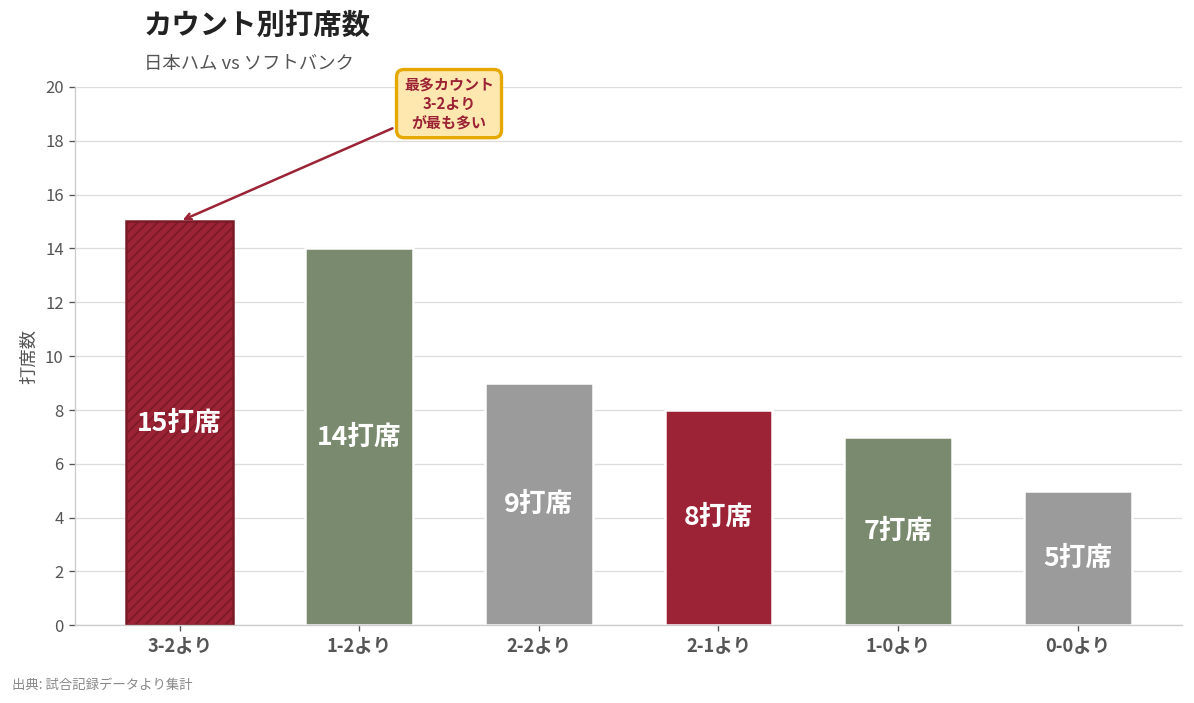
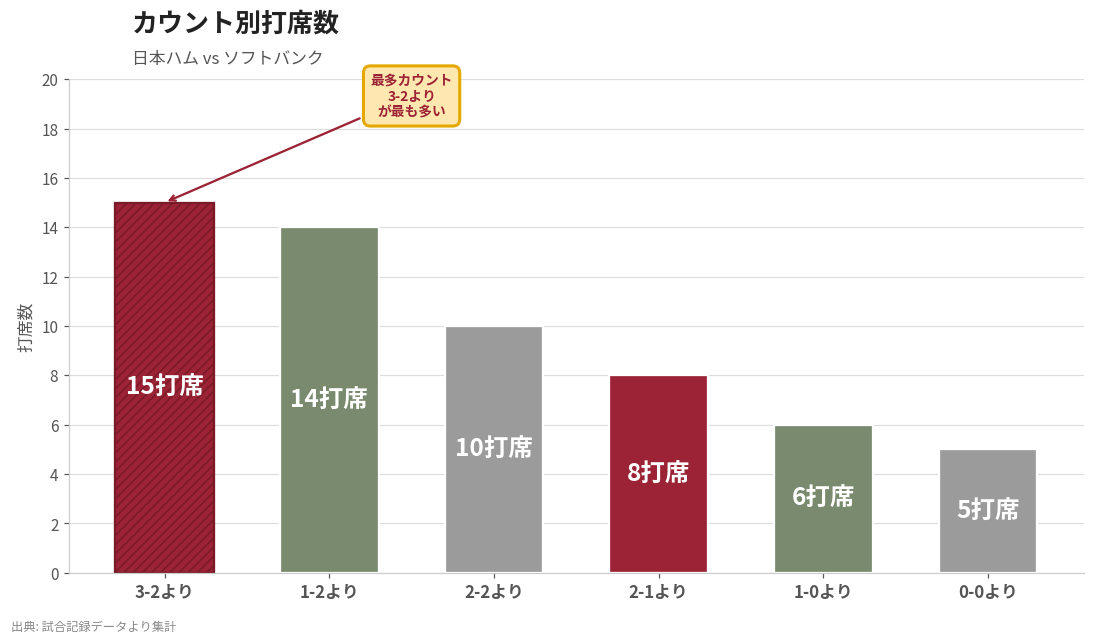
  {
    "3-2より": 15,
    "1-2より": 14,
-   "2-2より": 9,
+   "2-2より": 10,
    "2-1より": 8,
-   "1-0より": 7,
+   "1-0より": 6,
    "0-0より": 5
  }
